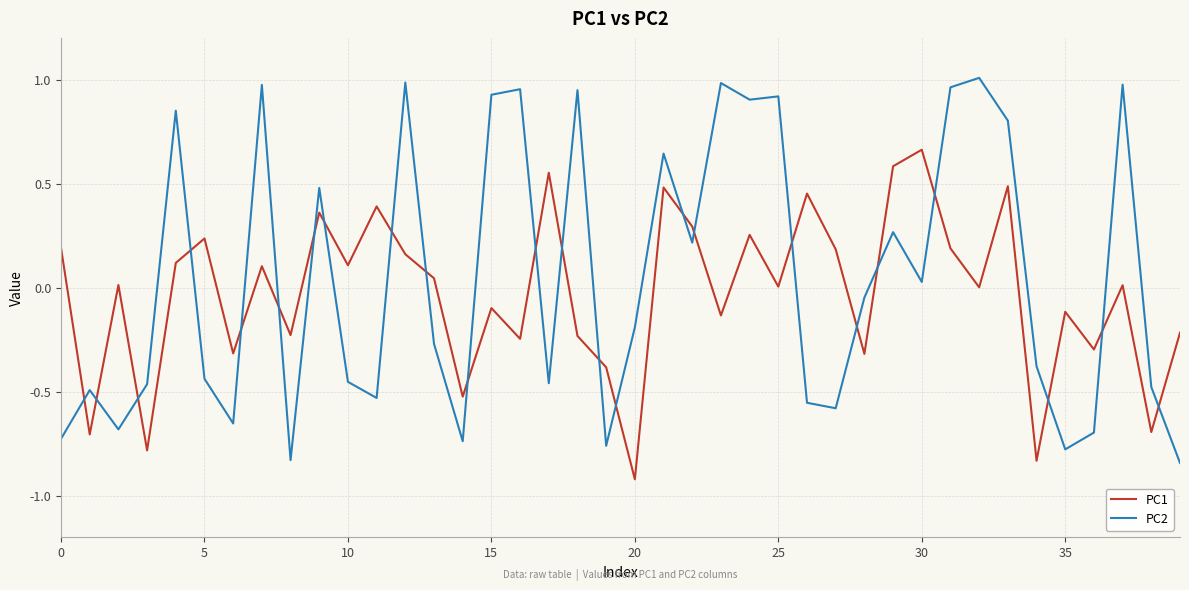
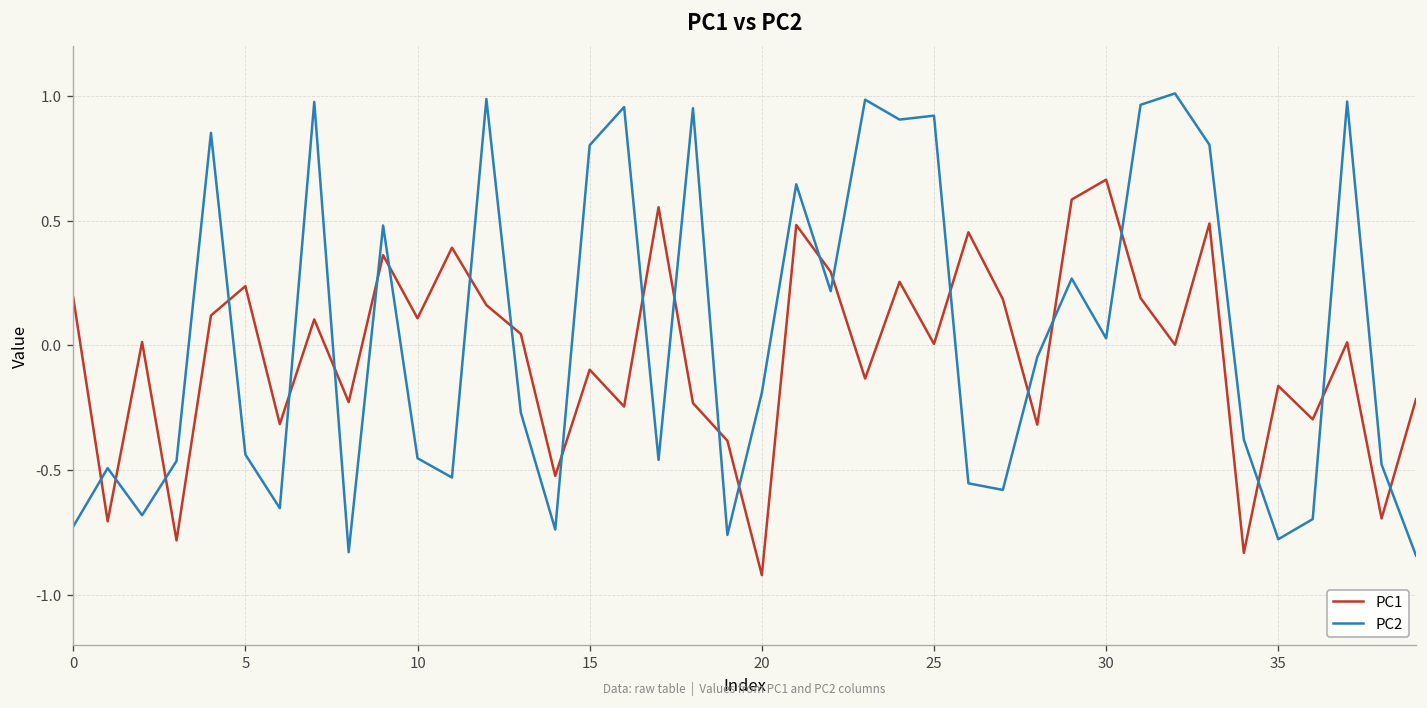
  {
    "PC1": {
      "0": 0.19,
      "5": 0.24,
      "10": 0.11,
      "15": -0.10,
      "20": -0.92,
      "25": 0.01,
      "30": 0.66,
-     "35": -0.12
+     "35": -0.16
    },
    "PC2": {
      "0": -0.73,
      "5": -0.44,
      "10": -0.45,
-     "15": 0.93,
+     "15": 0.80,
      "20": -0.19,
      "25": 0.92,
      "30": 0.03,
      "35": -0.78
    }
  }
